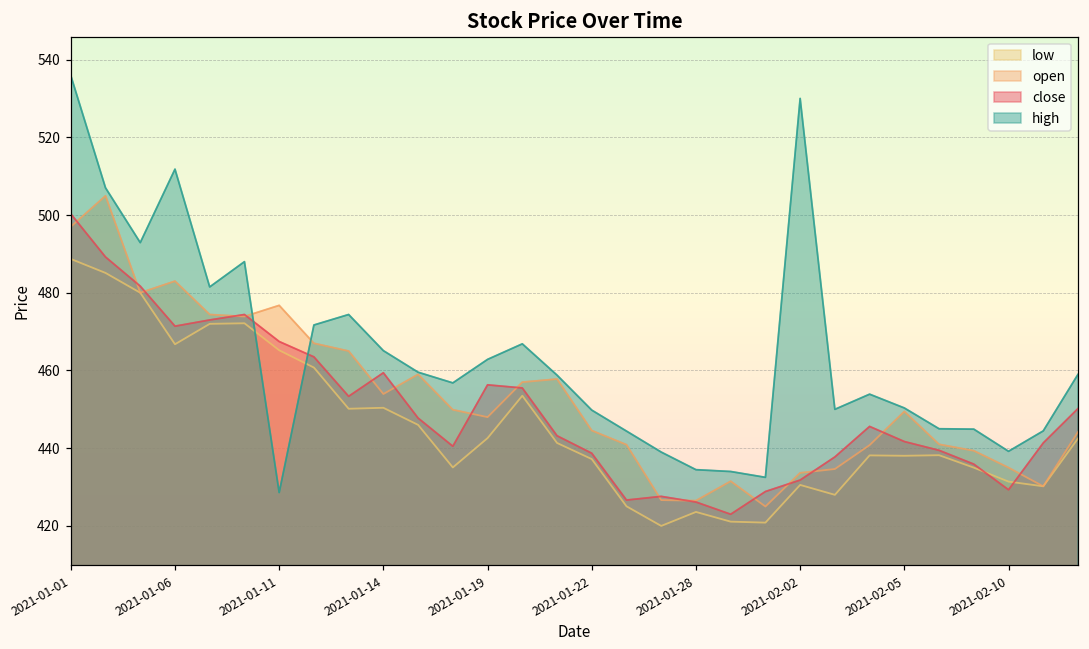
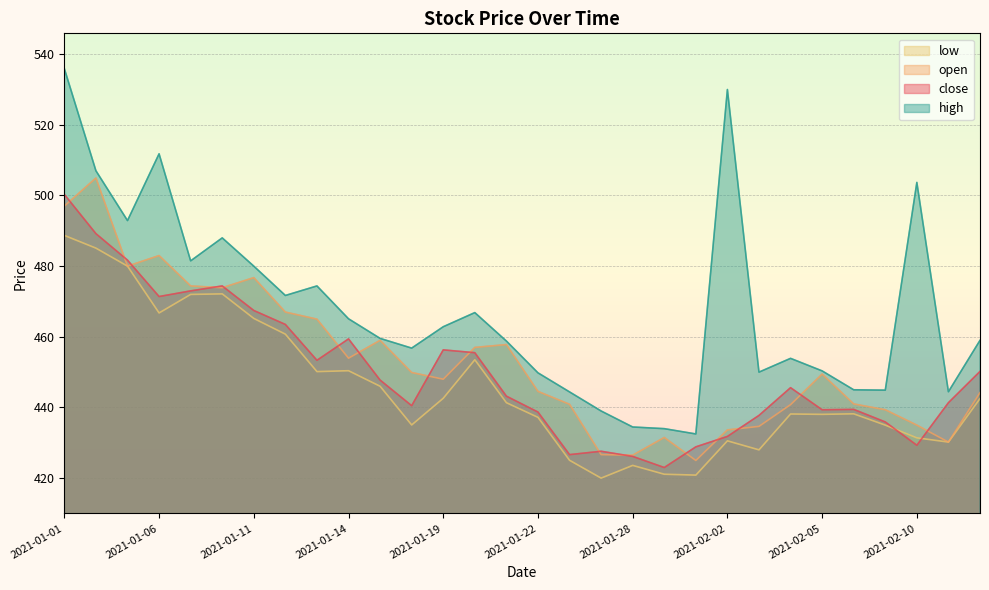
  {
    "close": {
      "2021-01-01": 500,
      "2021-01-06": 471,
      "2021-01-11": 467,
      "2021-01-14": 459,
      "2021-01-19": 456,
      "2021-01-22": 439,
      "2021-02-02": 432,
-     "2021-02-05": 442,
+     "2021-02-05": 439,
      "2021-02-10": 429
    },
    "high": {
      "2021-01-01": 536,
      "2021-01-06": 512,
-     "2021-01-11": 429,
+     "2021-01-11": 480,
      "2021-01-14": 465,
      "2021-01-19": 463,
      "2021-01-22": 450,
      "2021-01-28": 434,
      "2021-02-02": 530,
      "2021-02-05": 450,
-     "2021-02-10": 439
+     "2021-02-10": 504
    }
  }
